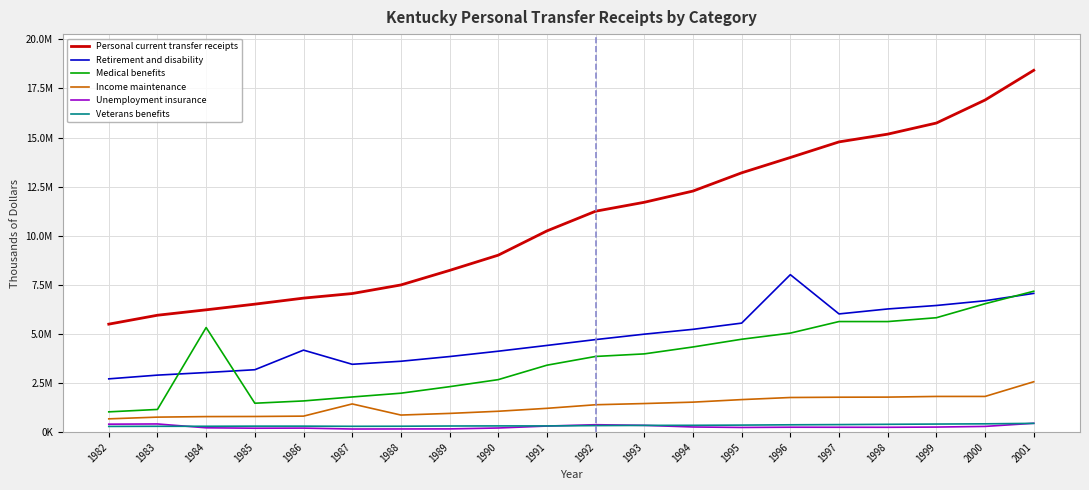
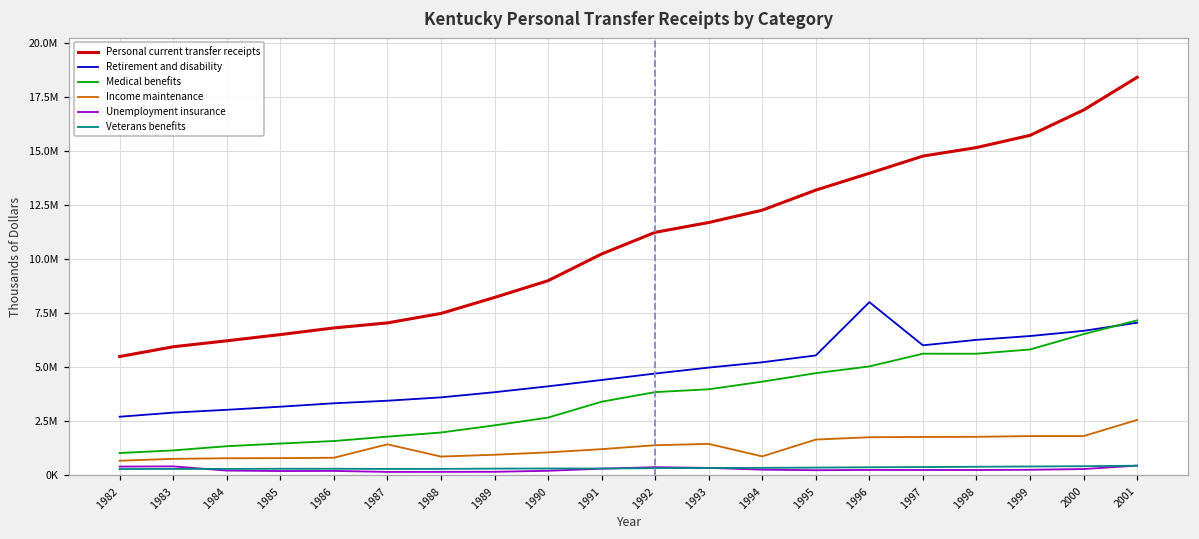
  {
    "Personal current transfer receipts": {
      "1982": 5500000,
      "1983": 6000000,
      "1984": 6200000,
      "1985": 6500000,
      "1986": 6800000,
      "1987": 7100000,
      "1988": 7500000,
      "1989": 8200000,
      "1990": 9000000,
      "1991": 10200000,
      "1992": 11200000,
      "1993": 11700000,
      "1994": 12300000,
      "1995": 13200000,
      "1996": 14000000,
      "1997": 14800000,
      "1998": 15200000,
      "1999": 15700000,
      "2000": 16900000,
      "2001": 18400000
    },
    "Retirement and disability": {
      "1982": 2700000,
      "1983": 2900000,
      "1984": 3000000,
      "1985": 3200000,
-     "1986": 4200000,
+     "1986": 3300000,
      "1987": 3500000,
      "1988": 3600000,
      "1989": 3800000,
      "1990": 4100000,
      "1991": 4400000,
      "1992": 4700000,
      "1993": 5000000,
      "1994": 5200000,
      "1995": 5600000,
      "1996": 8000000,
      "1997": 6000000,
      "1998": 6300000,
      "1999": 6400000,
      "2000": 6700000
    },
    "Medical benefits": {
      "1982": 1000000,
      "1983": 1200000,
-     "1984": 5300000,
+     "1984": 1400000,
      "1985": 1500000,
      "1986": 1600000,
      "1987": 1800000,
      "1988": 2000000,
      "1989": 2300000,
      "1990": 2700000,
      "1991": 3400000,
      "1992": 3900000,
      "1993": 4000000,
      "1994": 4300000,
      "1995": 4700000,
      "1996": 5000000,
      "1997": 5600000,
      "1998": 5600000,
      "1999": 5800000,
      "2000": 6500000
    },
    "Income maintenance": {
      "1982": 700000,
      "1983": 800000,
      "1984": 800000,
      "1985": 800000,
      "1986": 800000,
      "1987": 1400000,
      "1988": 900000,
      "1989": 1000000,
      "1990": 1100000,
      "1991": 1200000,
      "1992": 1400000,
      "1993": 1500000,
-     "1994": 1500000,
+     "1994": 900000,
      "1995": 1700000,
      "1996": 1800000,
      "1997": 1800000,
      "1998": 1800000,
      "1999": 1800000,
      "2000": 1800000,
      "2001": 2600000
    },
    "Unemployment insurance": {
      "1987": 200000,
      "1988": 200000,
      "1989": 200000,
      "1997": 300000,
      "1998": 200000,
      "1999": 300000,
      "2000": 300000
    },
    "Veterans benefits": {
      "1987": 300000,
      "1988": 300000,
      "1989": 300000,
      "1997": 400000,
      "1998": 400000,
      "1999": 400000,
      "2000": 400000
    }
  }
